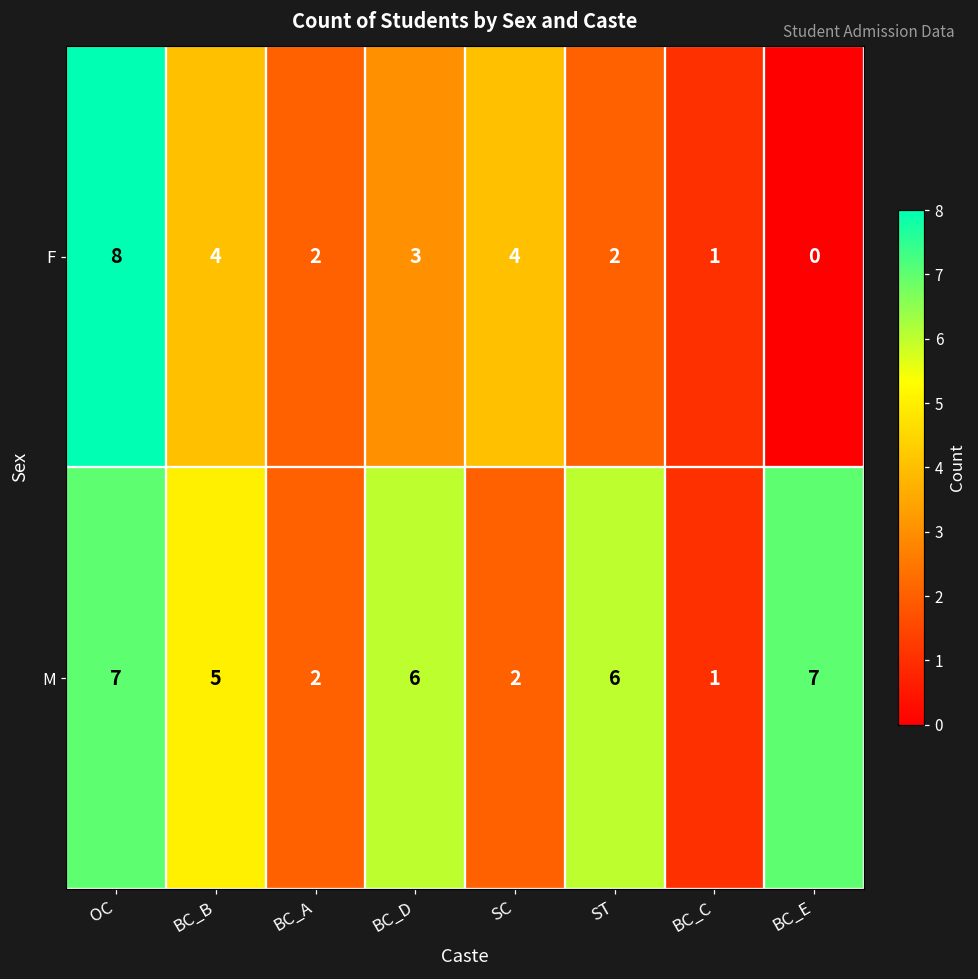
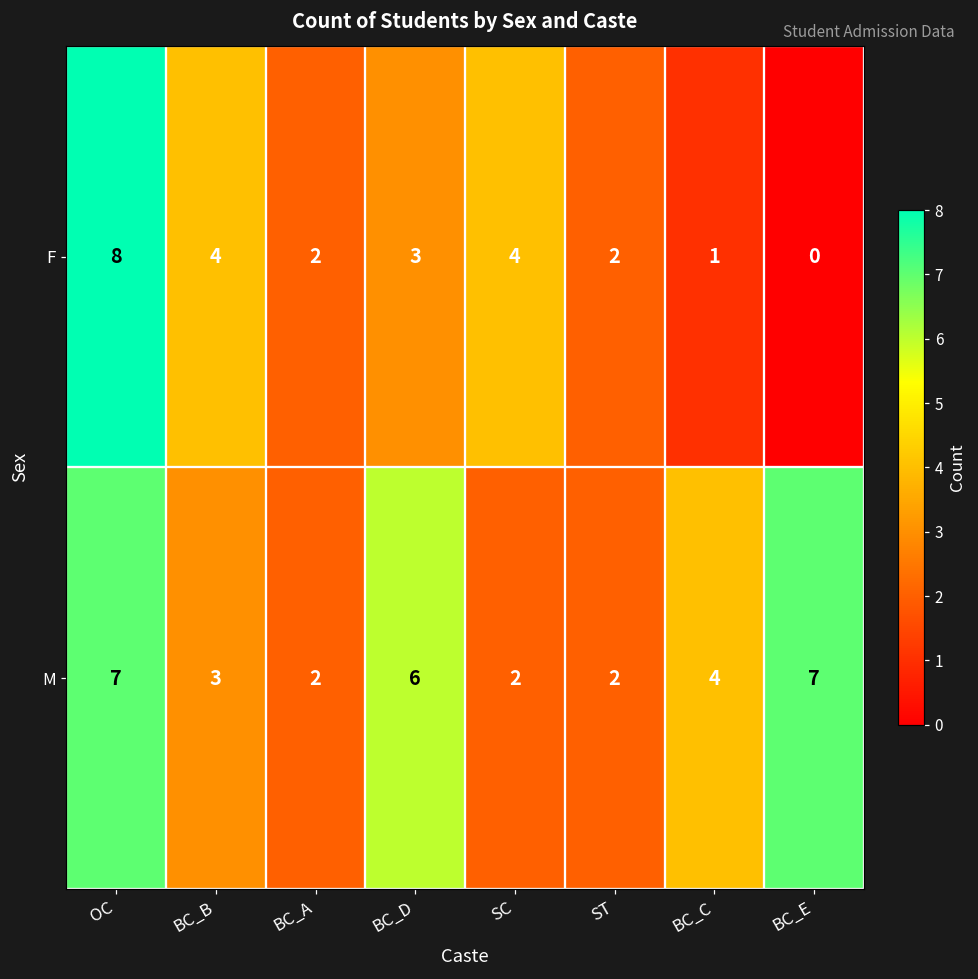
  {
    "F": {
      "OC": 8,
      "BC_B": 4,
      "BC_A": 2,
      "BC_D": 3,
      "SC": 4,
      "ST": 2,
      "BC_C": 1,
      "BC_E": 0
    },
    "M": {
      "OC": 7,
-     "BC_B": 5,
+     "BC_B": 3,
      "BC_A": 2,
      "BC_D": 6,
      "SC": 2,
-     "ST": 6,
-     "BC_C": 1,
+     "ST": 2,
+     "BC_C": 4,
      "BC_E": 7
    }
  }
